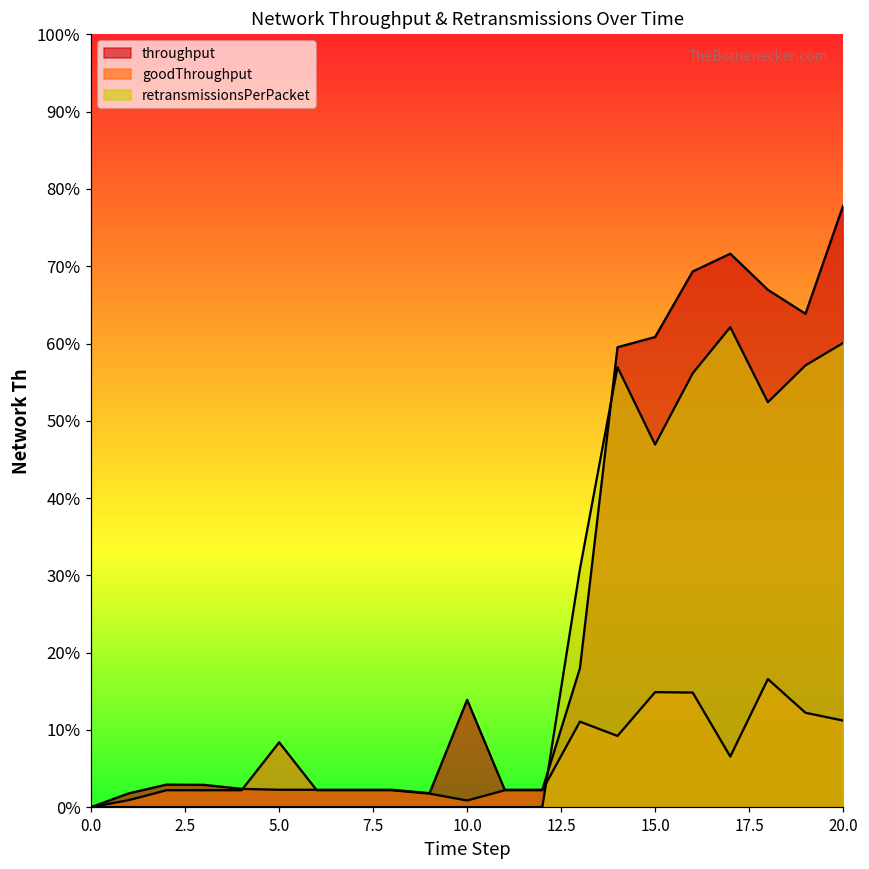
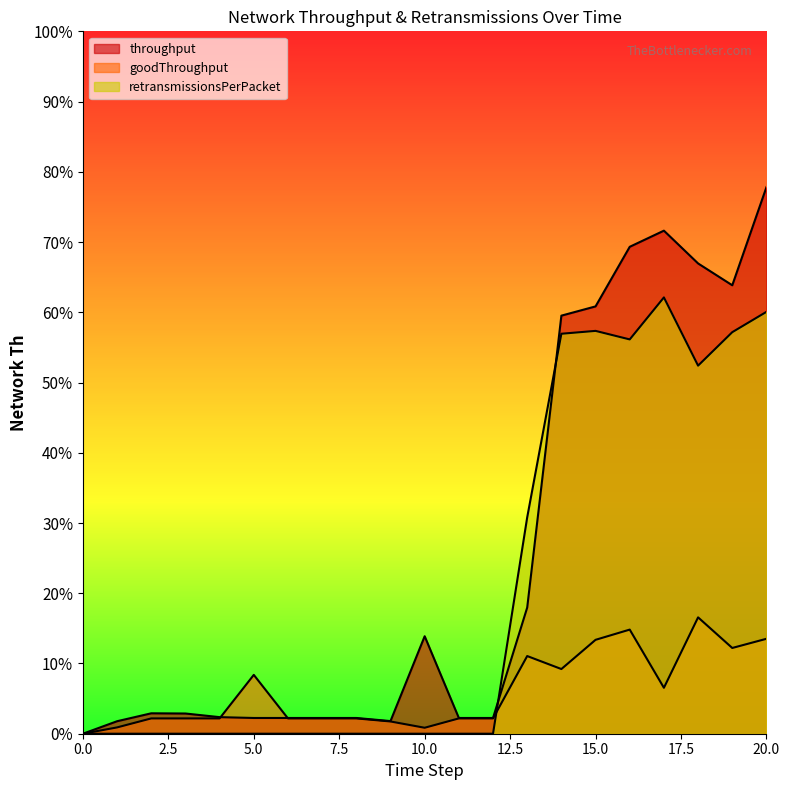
  {
    "throughput": {
      "5.0": "2%",
      "10.0": "14%",
      "15.0": "61%",
      "20.0": "78%"
    },
    "goodThroughput": {
      "5.0": "8%",
      "10.0": "1%",
-     "15.0": "15%",
-     "20.0": "11%"
+     "15.0": "13%",
+     "20.0": "14%"
    },
    "retransmissionsPerPacket": {
      "5.0": "0%",
      "10.0": "0%",
-     "15.0": "47%",
+     "15.0": "57%",
      "20.0": "60%"
    }
  }
